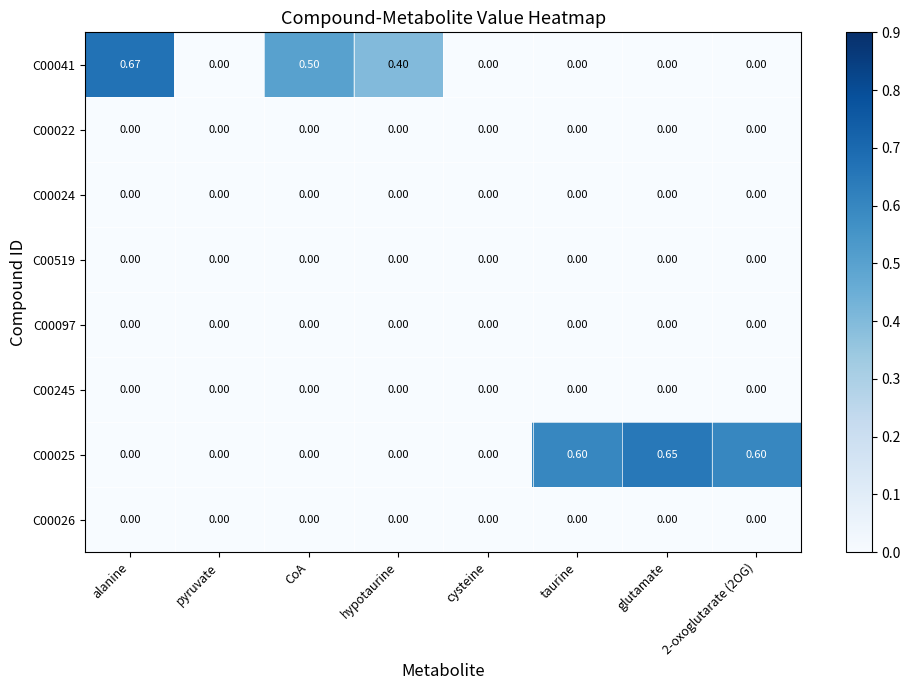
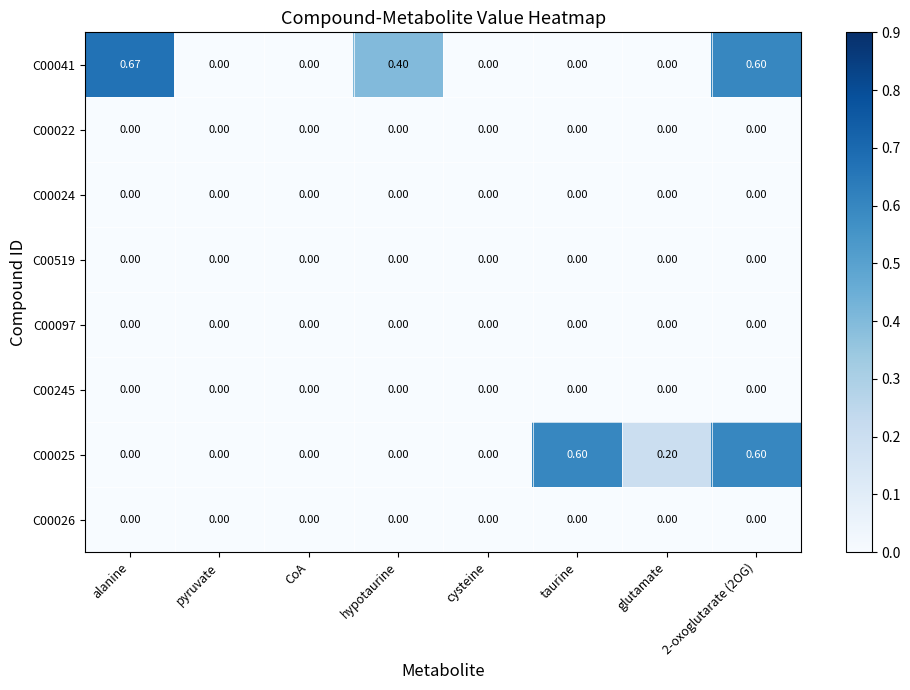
  {
    "C00041": {
      "alanine": 0.67,
      "pyruvate": 0.00,
-     "CoA": 0.50,
+     "CoA": 0.00,
      "hypotaurine": 0.40,
      "cysteine": 0.00,
      "taurine": 0.00,
      "glutamate": 0.00,
-     "2-oxoglutarate (2OG)": 0.00
+     "2-oxoglutarate (2OG)": 0.60
    },
    "C00022": {
      "alanine": 0.00,
      "pyruvate": 0.00,
      "CoA": 0.00,
      "hypotaurine": 0.00,
      "cysteine": 0.00,
      "taurine": 0.00,
      "glutamate": 0.00,
      "2-oxoglutarate (2OG)": 0.00
    },
    "C00024": {
      "alanine": 0.00,
      "pyruvate": 0.00,
      "CoA": 0.00,
      "hypotaurine": 0.00,
      "cysteine": 0.00,
      "taurine": 0.00,
      "glutamate": 0.00,
      "2-oxoglutarate (2OG)": 0.00
    },
    "C00519": {
      "alanine": 0.00,
      "pyruvate": 0.00,
      "CoA": 0.00,
      "hypotaurine": 0.00,
      "cysteine": 0.00,
      "taurine": 0.00,
      "glutamate": 0.00,
      "2-oxoglutarate (2OG)": 0.00
    },
    "C00097": {
      "alanine": 0.00,
      "pyruvate": 0.00,
      "CoA": 0.00,
      "hypotaurine": 0.00,
      "cysteine": 0.00,
      "taurine": 0.00,
      "glutamate": 0.00,
      "2-oxoglutarate (2OG)": 0.00
    },
    "C00245": {
      "alanine": 0.00,
      "pyruvate": 0.00,
      "CoA": 0.00,
      "hypotaurine": 0.00,
      "cysteine": 0.00,
      "taurine": 0.00,
      "glutamate": 0.00,
      "2-oxoglutarate (2OG)": 0.00
    },
    "C00025": {
      "alanine": 0.00,
      "pyruvate": 0.00,
      "CoA": 0.00,
      "hypotaurine": 0.00,
      "cysteine": 0.00,
      "taurine": 0.60,
-     "glutamate": 0.65,
+     "glutamate": 0.20,
      "2-oxoglutarate (2OG)": 0.60
    },
    "C00026": {
      "alanine": 0.00,
      "pyruvate": 0.00,
      "CoA": 0.00,
      "hypotaurine": 0.00,
      "cysteine": 0.00,
      "taurine": 0.00,
      "glutamate": 0.00,
      "2-oxoglutarate (2OG)": 0.00
    }
  }
